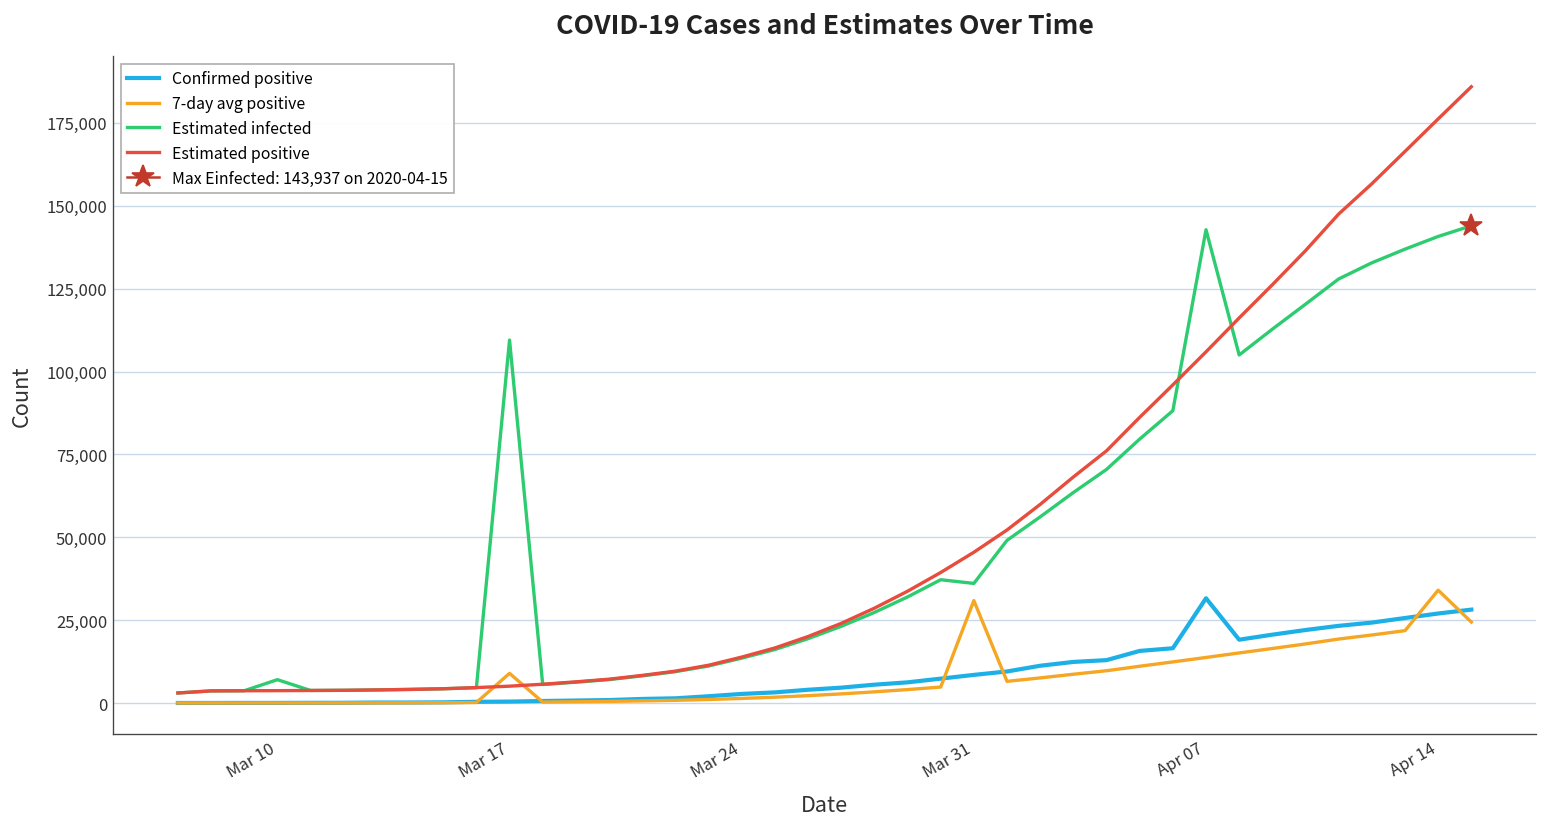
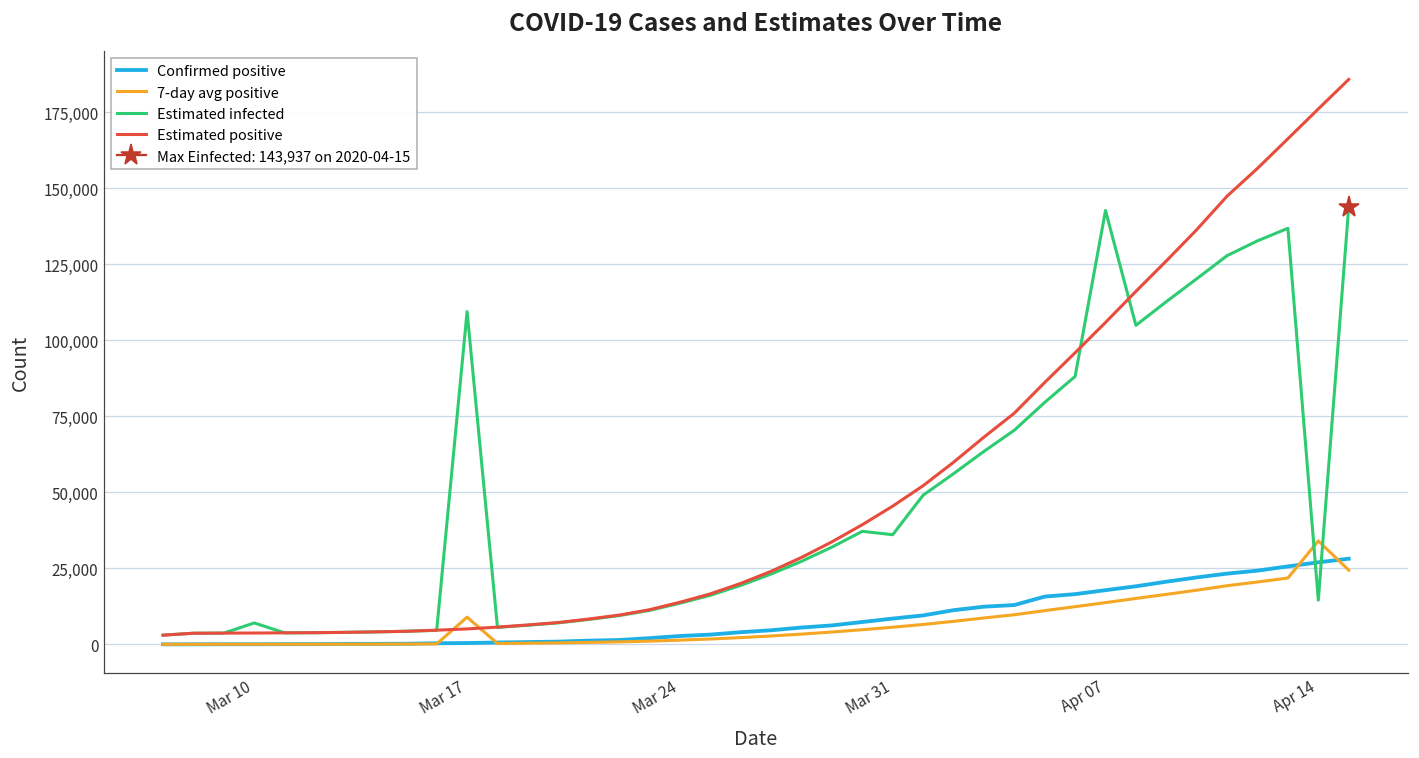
  {
    "Confirmed positive": {
      "Mar 17": "0",
      "Mar 24": "3,000",
      "Mar 31": "9,000",
-     "Apr 07": "32,000",
+     "Apr 07": "18,000",
      "Apr 14": "27,000"
    },
    "7-day avg positive": {
      "Mar 17": "9,000",
      "Mar 24": "1,000",
-     "Mar 31": "31,000",
+     "Mar 31": "6,000",
      "Apr 07": "14,000",
      "Apr 14": "34,000"
    },
    "Estimated infected": {
      "Mar 10": "7,000",
      "Mar 17": "109,000",
      "Mar 31": "36,000",
      "Apr 07": "143,000",
-     "Apr 14": "141,000"
+     "Apr 14": "15,000"
    }
  }
